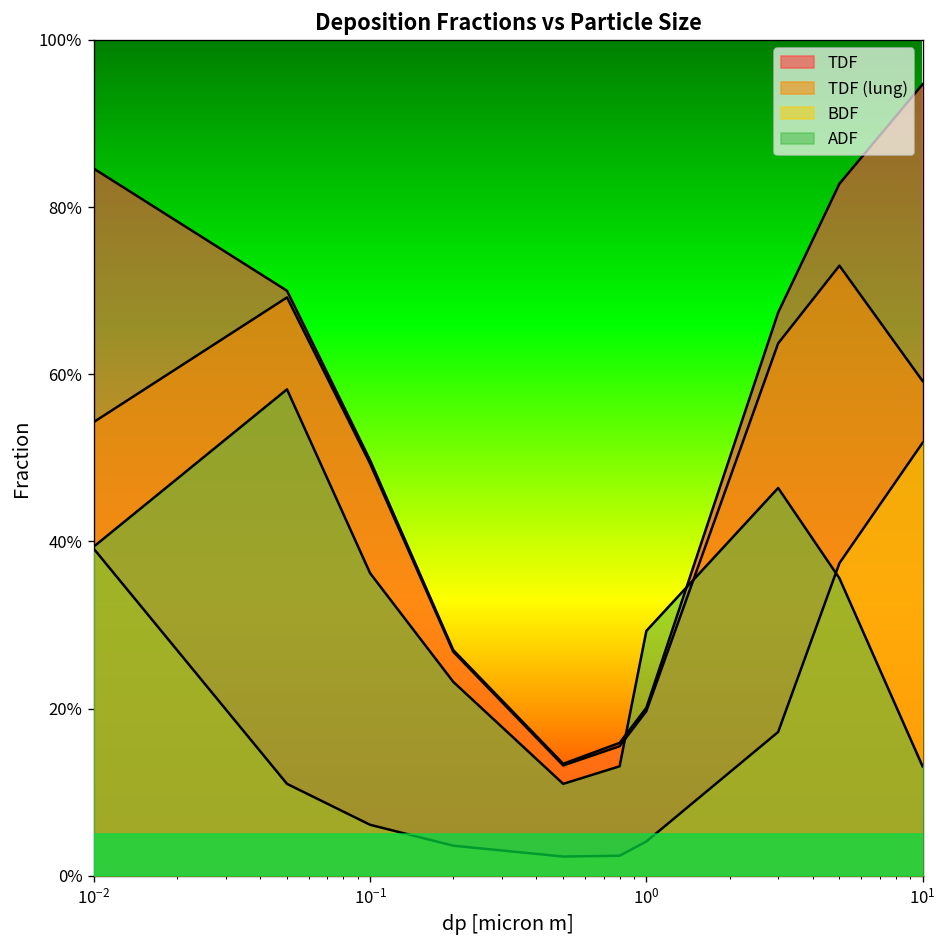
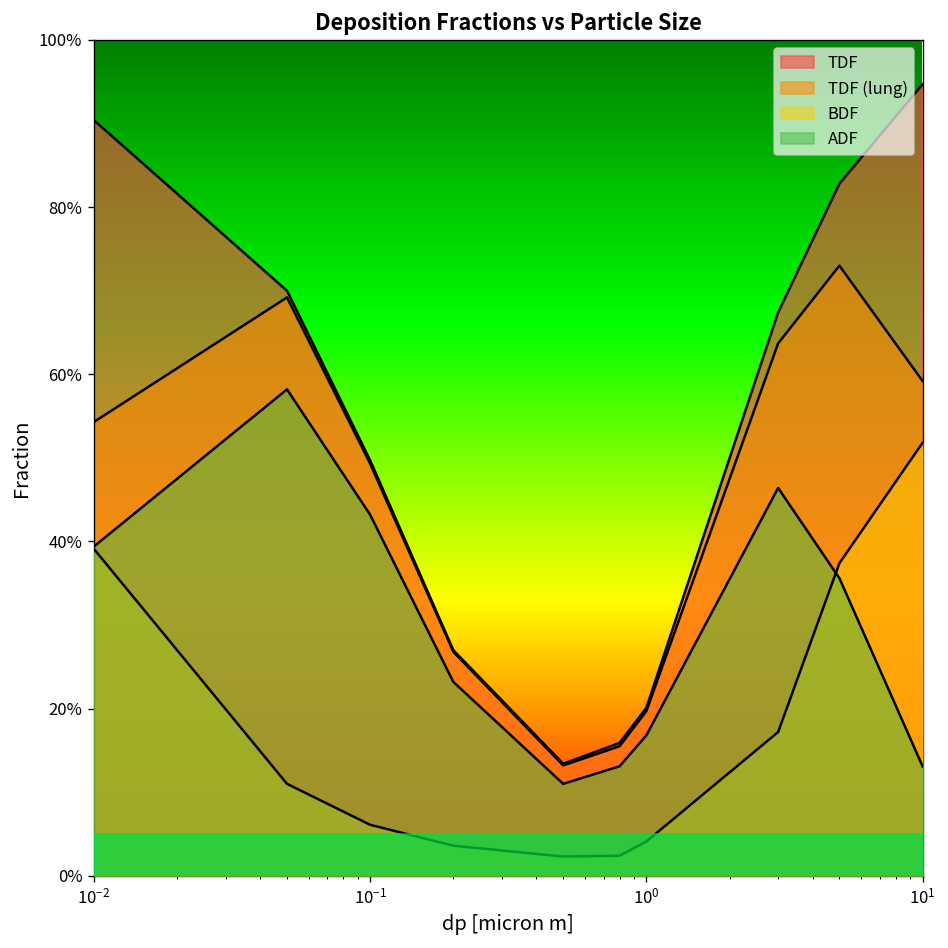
  {
    "TDF": {
-     "10^-2": "85%",
+     "10^-2": "90%",
      "10^-1": "50%",
      "10^0": "20%",
      "10^1": "95%"
    },
    "TDF (lung)": {
      "10^-2": "54%",
      "10^-1": "49%",
      "10^0": "20%",
      "10^1": "59%"
    },
    "BDF": {
      "10^-1": "6%",
      "10^1": "52%"
    },
    "ADF": {
-     "10^-1": "36%",
-     "10^0": "29%",
+     "10^-1": "43%",
+     "10^0": "17%",
      "10^1": "13%"
    }
  }
